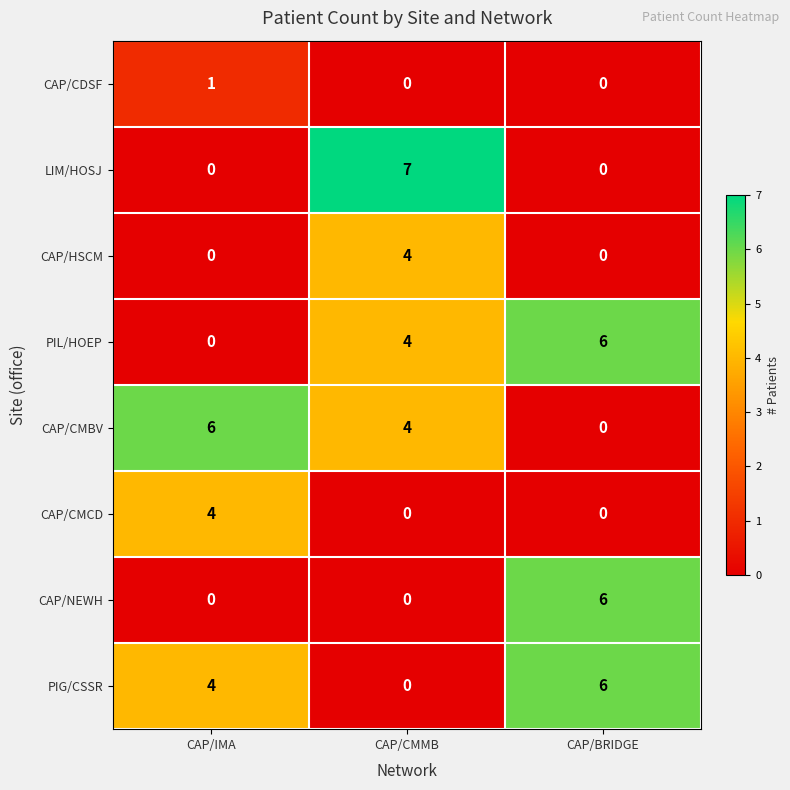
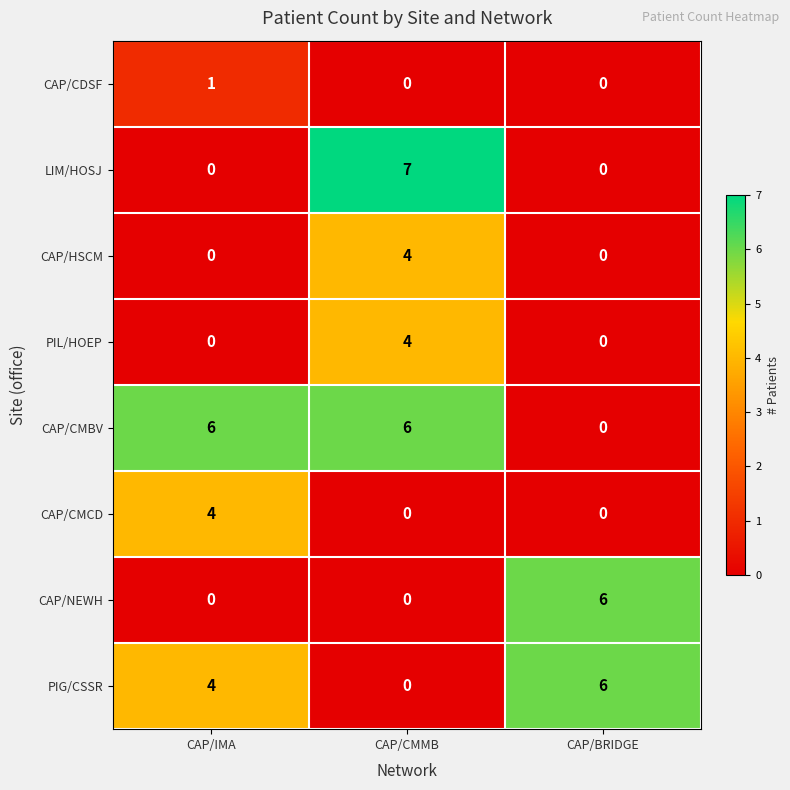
  {
    "CAP/CDSF": {
      "CAP/IMA": 1,
      "CAP/CMMB": 0,
      "CAP/BRIDGE": 0
    },
    "LIM/HOSJ": {
      "CAP/IMA": 0,
      "CAP/CMMB": 7,
      "CAP/BRIDGE": 0
    },
    "CAP/HSCM": {
      "CAP/IMA": 0,
      "CAP/CMMB": 4,
      "CAP/BRIDGE": 0
    },
    "PIL/HOEP": {
      "CAP/IMA": 0,
      "CAP/CMMB": 4,
-     "CAP/BRIDGE": 6
+     "CAP/BRIDGE": 0
    },
    "CAP/CMBV": {
      "CAP/IMA": 6,
-     "CAP/CMMB": 4,
+     "CAP/CMMB": 6,
      "CAP/BRIDGE": 0
    },
    "CAP/CMCD": {
      "CAP/IMA": 4,
      "CAP/CMMB": 0,
      "CAP/BRIDGE": 0
    },
    "CAP/NEWH": {
      "CAP/IMA": 0,
      "CAP/CMMB": 0,
      "CAP/BRIDGE": 6
    },
    "PIG/CSSR": {
      "CAP/IMA": 4,
      "CAP/CMMB": 0,
      "CAP/BRIDGE": 6
    }
  }
